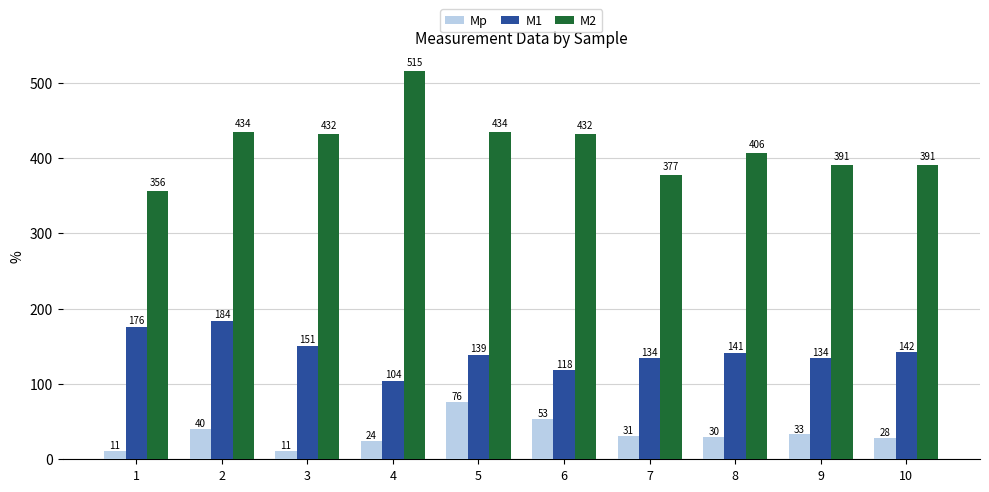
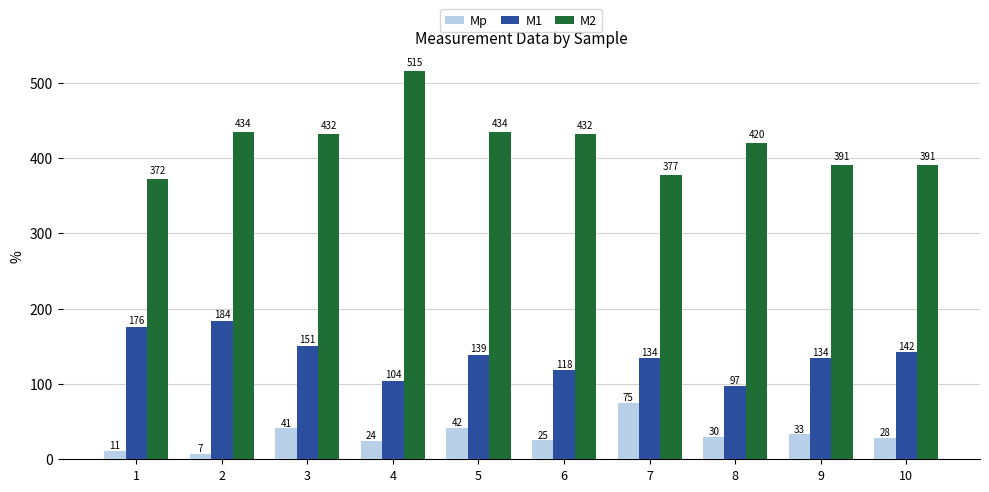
  {
    "Mp": {
      "1": 11,
-     "2": 40,
-     "3": 11,
+     "2": 7,
+     "3": 41,
      "4": 24,
-     "5": 76,
-     "6": 53,
-     "7": 31,
+     "5": 42,
+     "6": 25,
+     "7": 75,
      "8": 30,
      "9": 33,
      "10": 28
    },
    "M1": {
      "1": 176,
      "2": 184,
      "3": 151,
      "4": 104,
      "5": 139,
      "6": 118,
      "7": 134,
-     "8": 141,
+     "8": 97,
      "9": 134,
      "10": 142
    },
    "M2": {
-     "1": 356,
+     "1": 372,
      "2": 434,
      "3": 432,
      "4": 515,
      "5": 434,
      "6": 432,
      "7": 377,
-     "8": 406,
+     "8": 420,
      "9": 391,
      "10": 391
    }
  }
